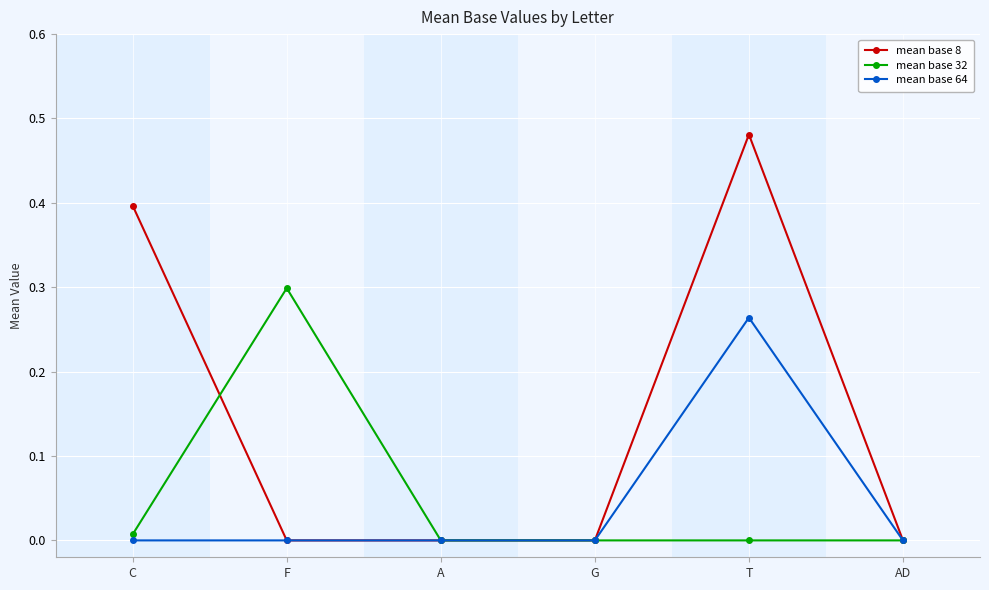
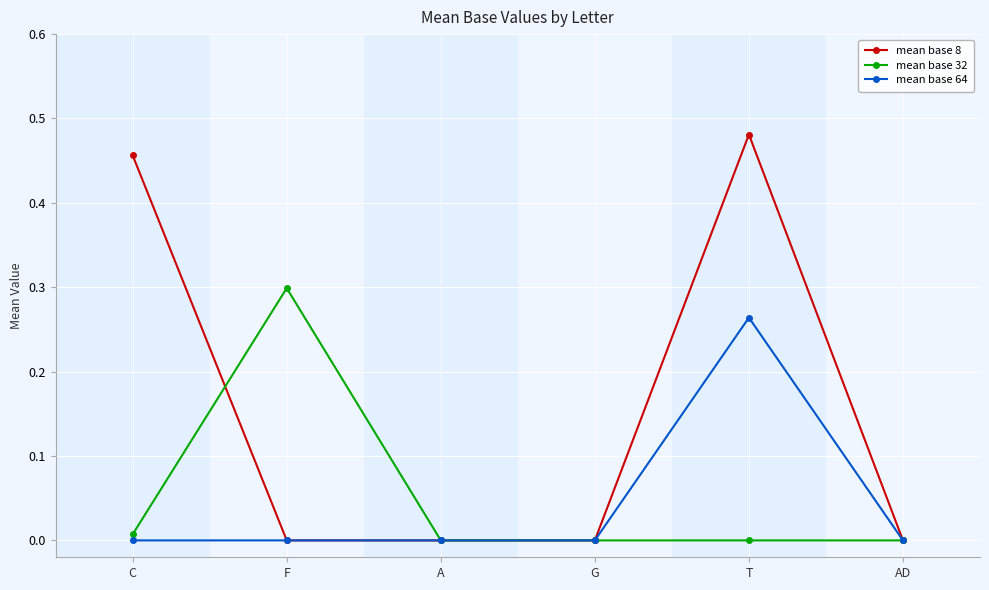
  {
    "mean base 8": {
-     "C": 0.40,
+     "C": 0.46,
      "T": 0.48
    },
    "mean base 32": {
      "C": 0.01,
      "F": 0.30,
      "T": 0.00
    },
    "mean base 64": {
      "C": 0.00,
      "T": 0.26
    }
  }
